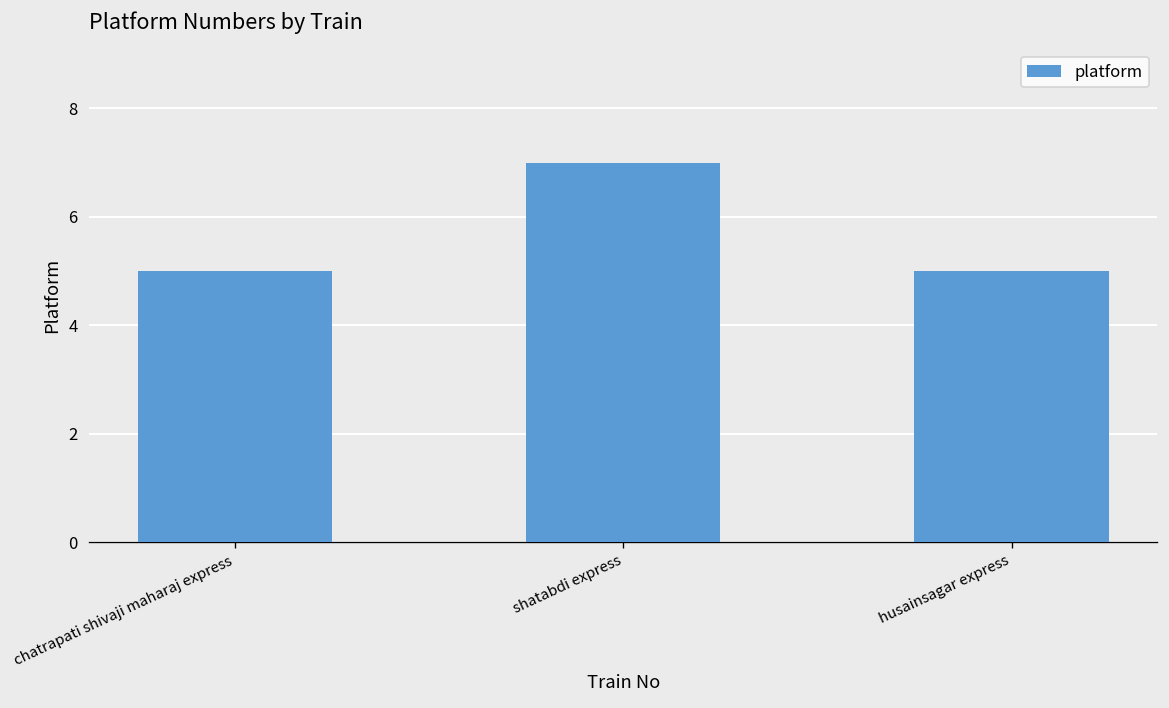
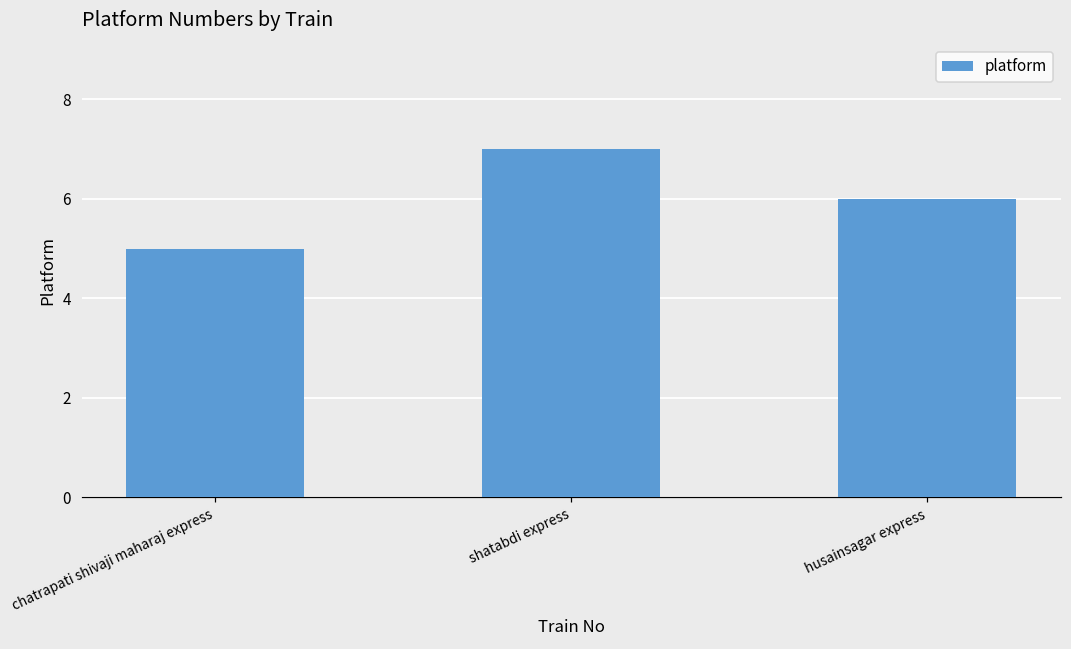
  {
    "chatrapati shivaji maharaj express": 5,
    "shatabdi express": 7,
-   "husainsagar express": 5
+   "husainsagar express": 6
  }
